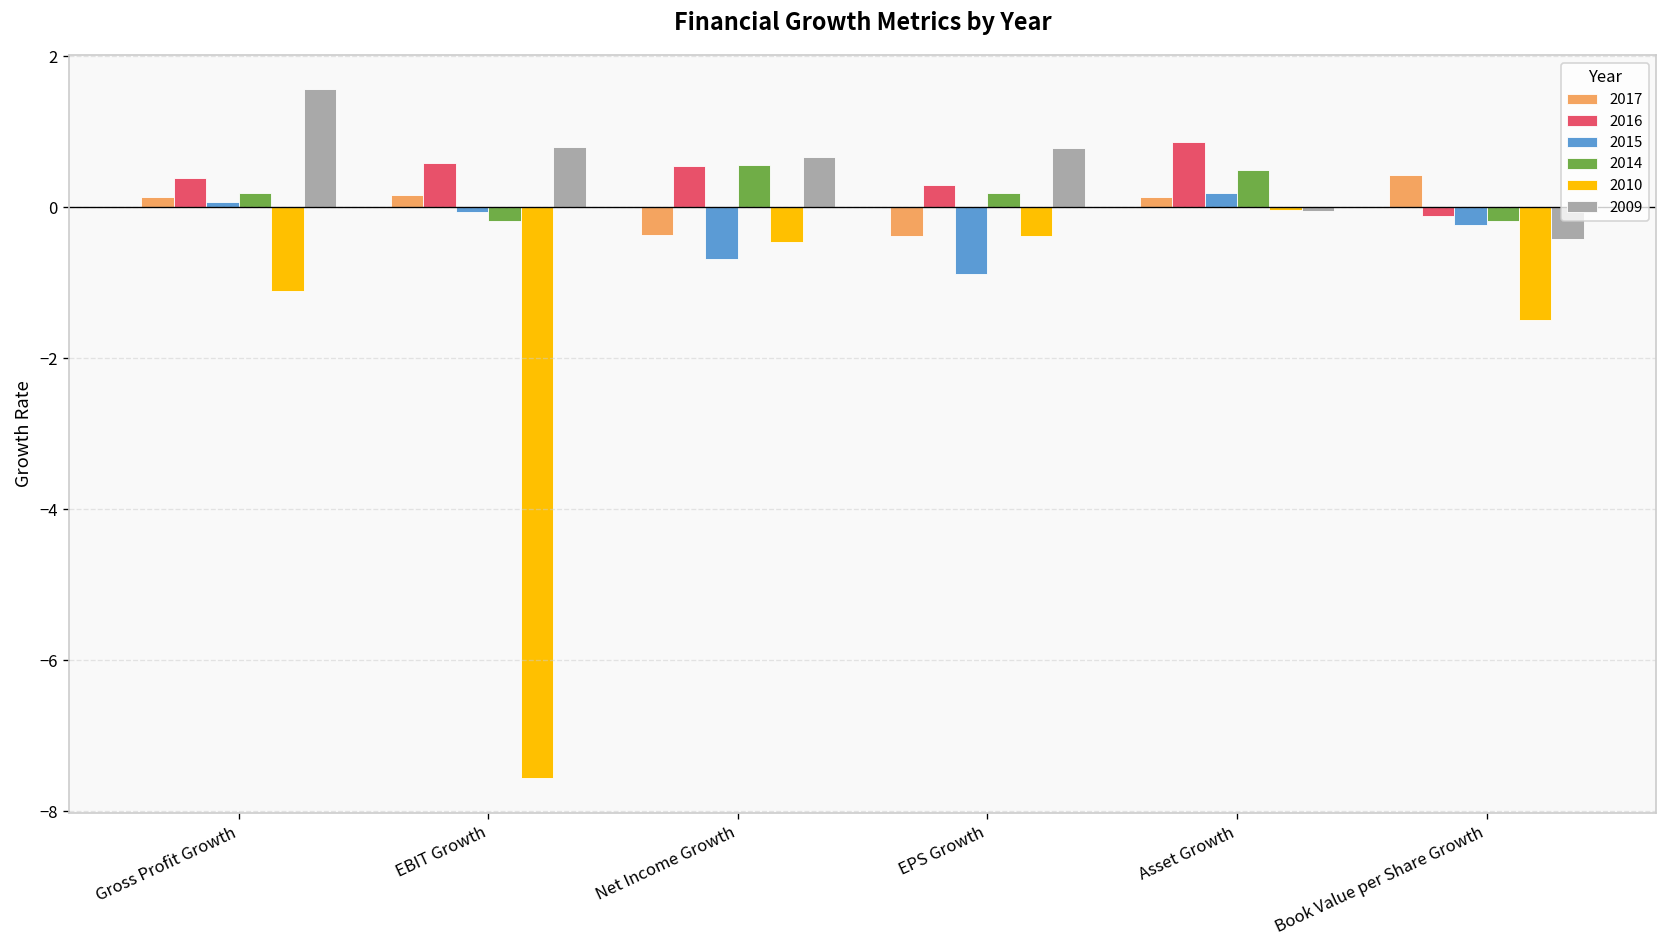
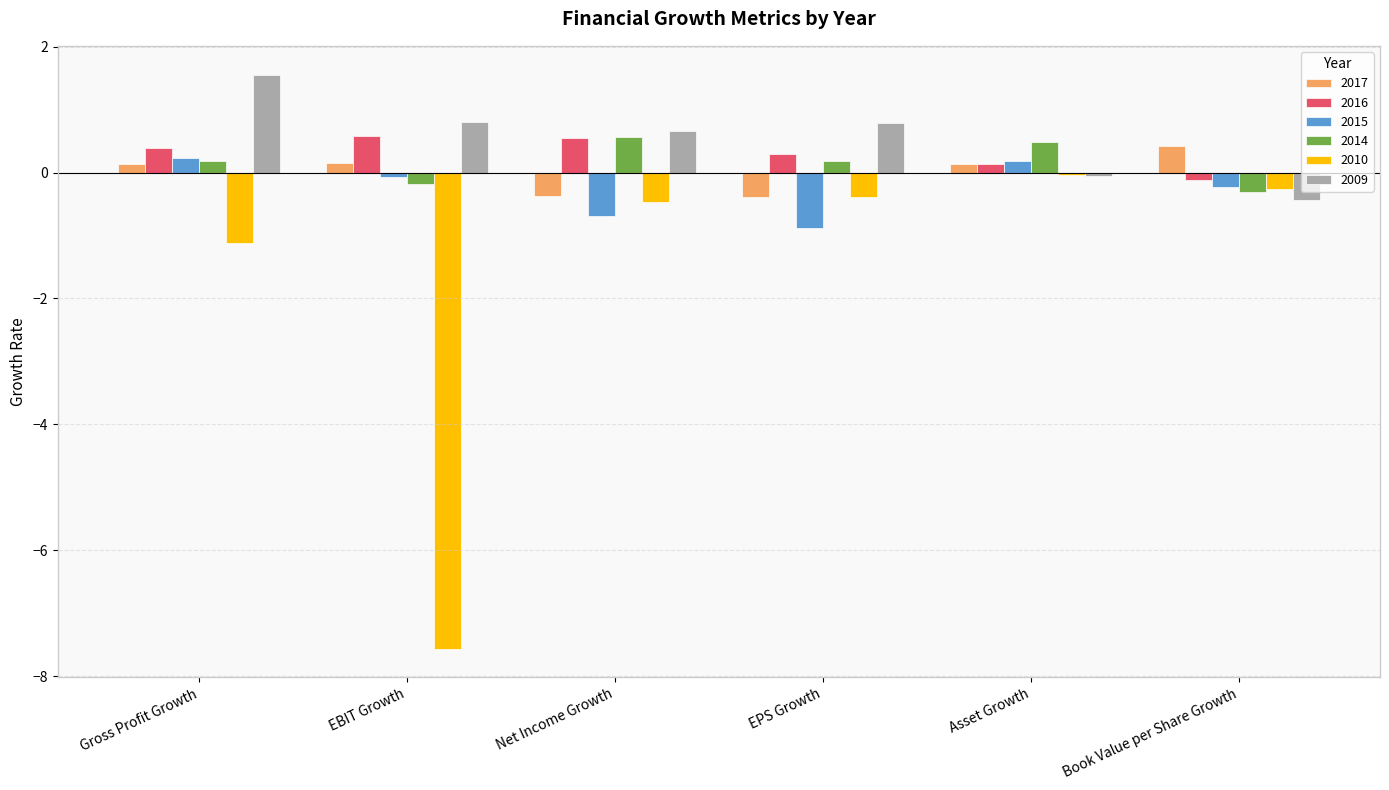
  {
    "2017": {
      "Gross Profit Growth": 0.1,
      "EBIT Growth": 0.2,
      "Net Income Growth": -0.4,
      "EPS Growth": -0.4,
      "Asset Growth": 0.1,
      "Book Value per Share Growth": 0.4
    },
    "2016": {
      "Gross Profit Growth": 0.4,
      "EBIT Growth": 0.6,
      "Net Income Growth": 0.6,
      "EPS Growth": 0.3,
-     "Asset Growth": 0.9,
+     "Asset Growth": 0.1,
      "Book Value per Share Growth": -0.1
    },
    "2015": {
-     "Gross Profit Growth": 0.1,
+     "Gross Profit Growth": 0.2,
      "EBIT Growth": -0.1,
      "Net Income Growth": -0.7,
      "EPS Growth": -0.9,
      "Asset Growth": 0.2,
      "Book Value per Share Growth": -0.2
    },
    "2014": {
      "Gross Profit Growth": 0.2,
      "EBIT Growth": -0.2,
      "Net Income Growth": 0.6,
      "EPS Growth": 0.2,
      "Asset Growth": 0.5,
-     "Book Value per Share Growth": -0.2
+     "Book Value per Share Growth": -0.3
    },
    "2010": {
      "Gross Profit Growth": -1.1,
      "EBIT Growth": -7.6,
      "Net Income Growth": -0.5,
      "EPS Growth": -0.4,
      "Asset Growth": 0.0,
-     "Book Value per Share Growth": -1.5
+     "Book Value per Share Growth": -0.3
    },
    "2009": {
      "Gross Profit Growth": 1.6,
      "EBIT Growth": 0.8,
      "Net Income Growth": 0.7,
      "EPS Growth": 0.8,
      "Asset Growth": -0.1,
      "Book Value per Share Growth": -0.4
    }
  }
